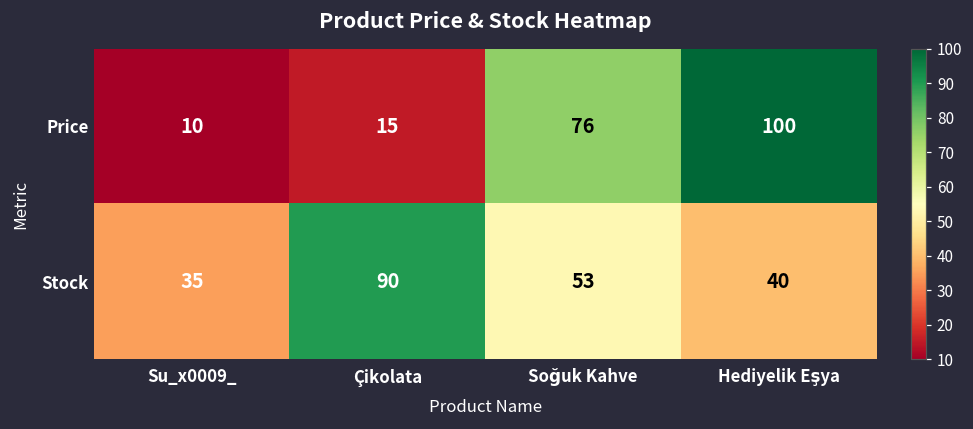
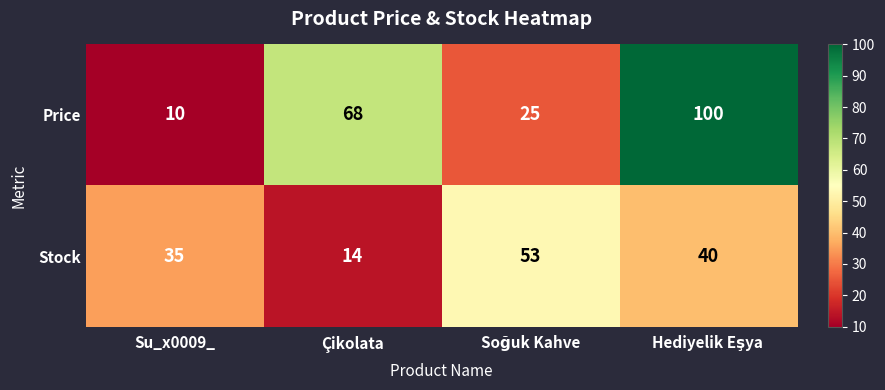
  {
    "Price": {
      "Su_x0009_": 10,
-     "Çikolata": 15,
-     "Soğuk Kahve": 76,
+     "Çikolata": 68,
+     "Soğuk Kahve": 25,
      "Hediyelik Eşya": 100
    },
    "Stock": {
      "Su_x0009_": 35,
-     "Çikolata": 90,
+     "Çikolata": 14,
      "Soğuk Kahve": 53,
      "Hediyelik Eşya": 40
    }
  }
